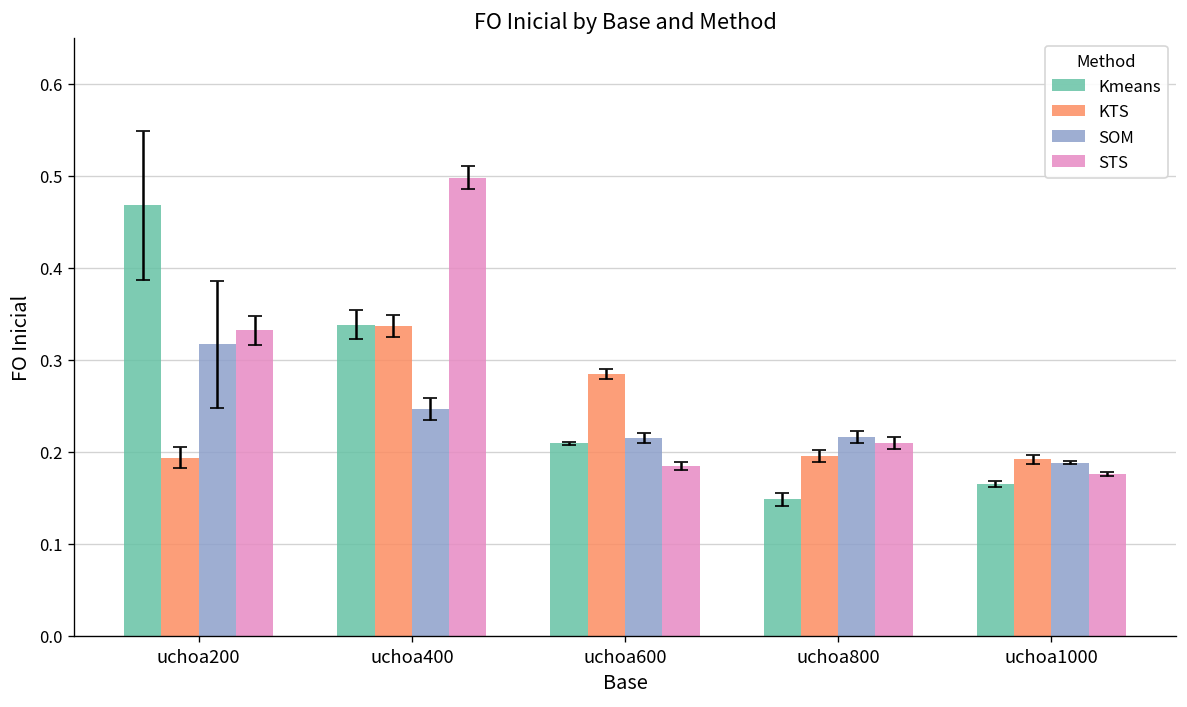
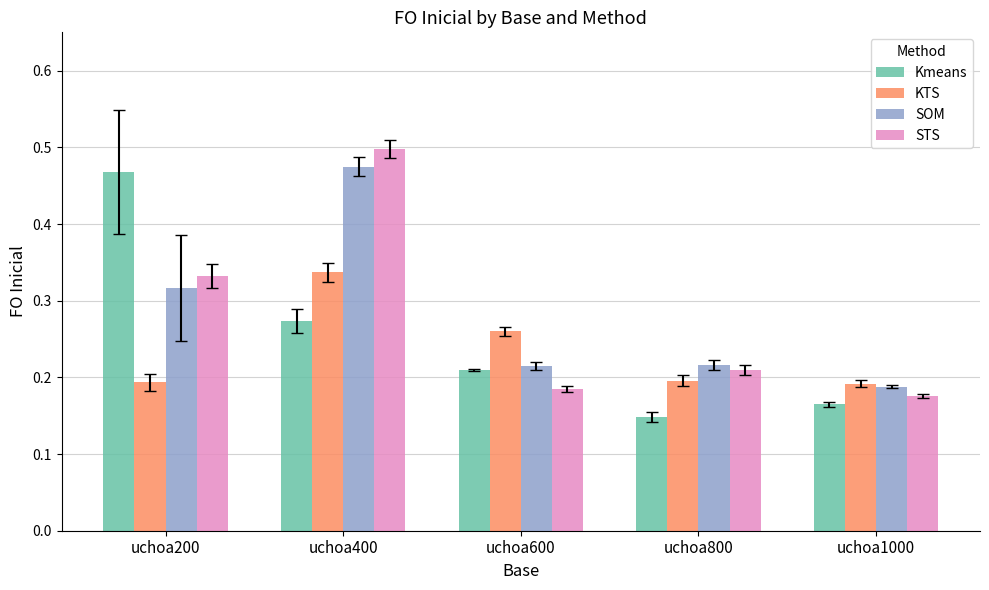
  {
    "Kmeans": {
      "uchoa200": 0.47,
-     "uchoa400": 0.34,
+     "uchoa400": 0.27,
      "uchoa600": 0.21,
      "uchoa800": 0.15,
      "uchoa1000": 0.16
    },
    "KTS": {
      "uchoa200": 0.19,
      "uchoa400": 0.34,
-     "uchoa600": 0.28,
+     "uchoa600": 0.26,
      "uchoa800": 0.20,
      "uchoa1000": 0.19
    },
    "SOM": {
      "uchoa200": 0.32,
-     "uchoa400": 0.25,
+     "uchoa400": 0.47,
      "uchoa600": 0.22,
      "uchoa800": 0.22,
      "uchoa1000": 0.19
    },
    "STS": {
      "uchoa200": 0.33,
      "uchoa400": 0.50,
      "uchoa600": 0.18,
      "uchoa800": 0.21,
      "uchoa1000": 0.18
    }
  }
